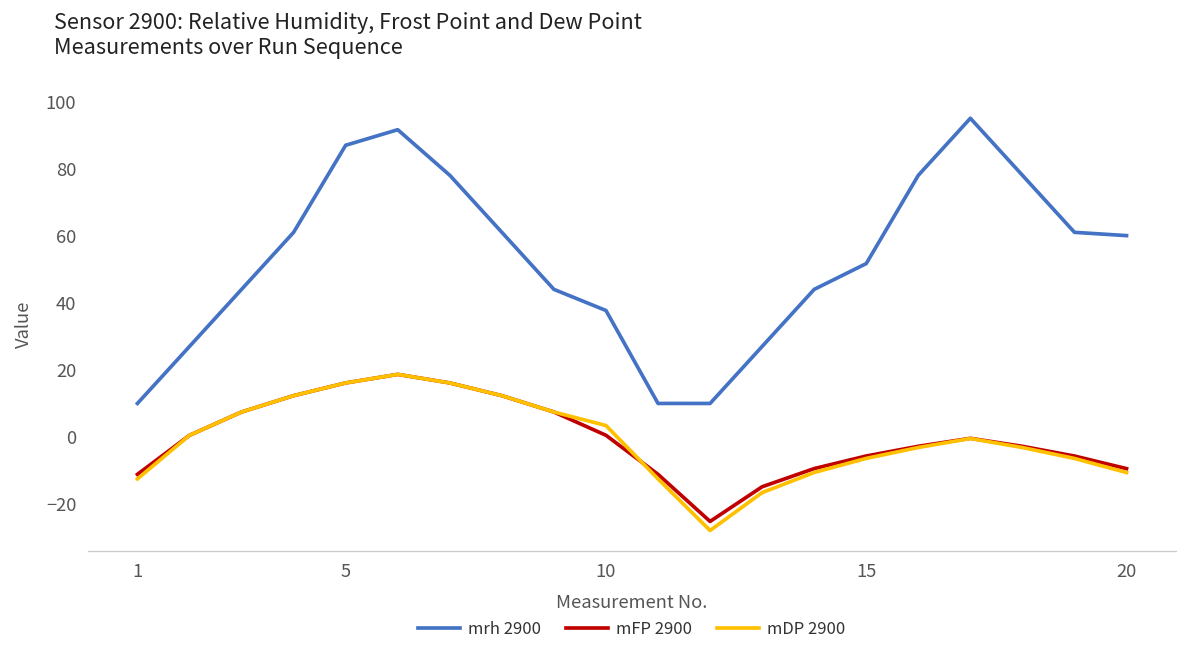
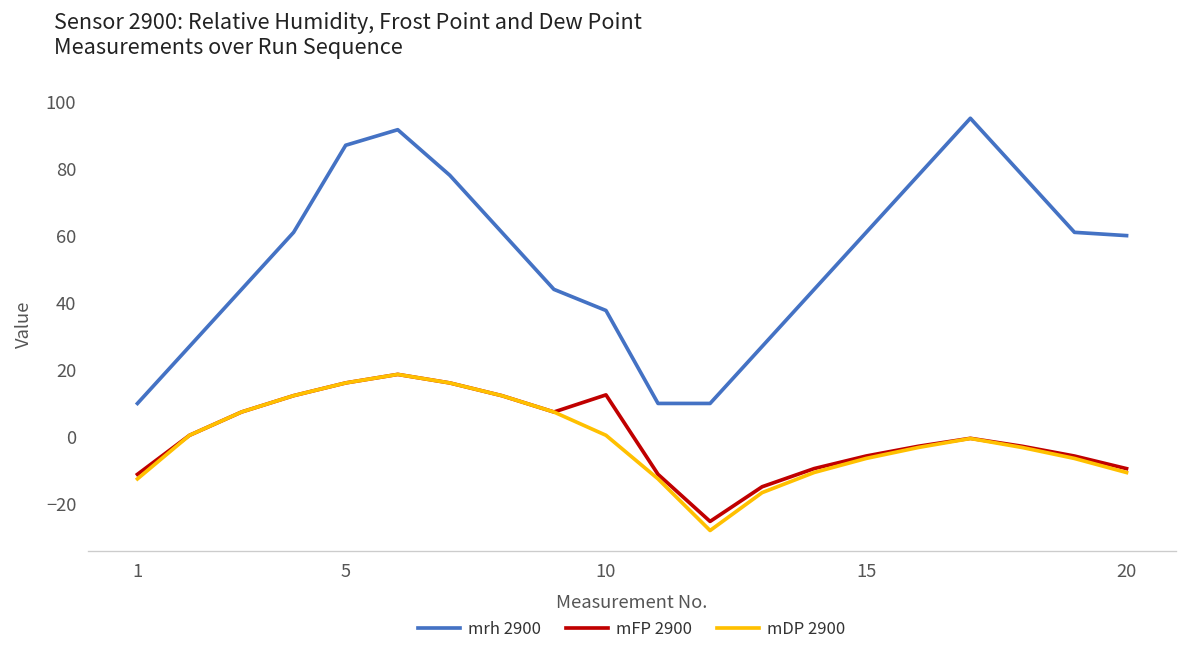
  {
    "mrh 2900": {
      "1": 10,
      "5": 87,
      "10": 38,
-     "15": 52,
+     "15": 61,
      "20": 60
    },
    "mFP 2900": {
      "1": -11,
-     "10": 1,
+     "10": 13,
      "20": -9
    },
    "mDP 2900": {
      "1": -12,
-     "10": 3,
+     "10": 1,
      "20": -11
    }
  }
